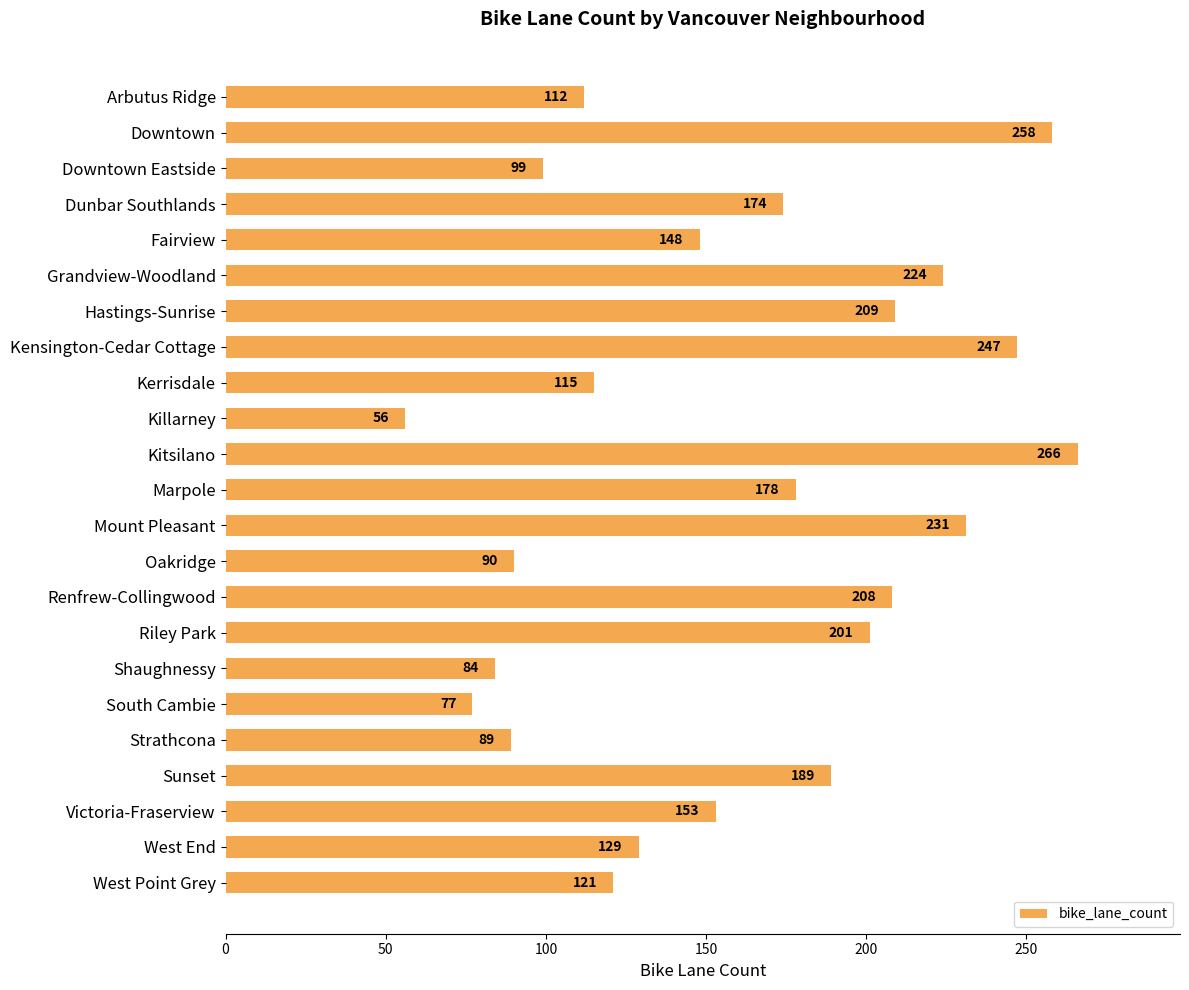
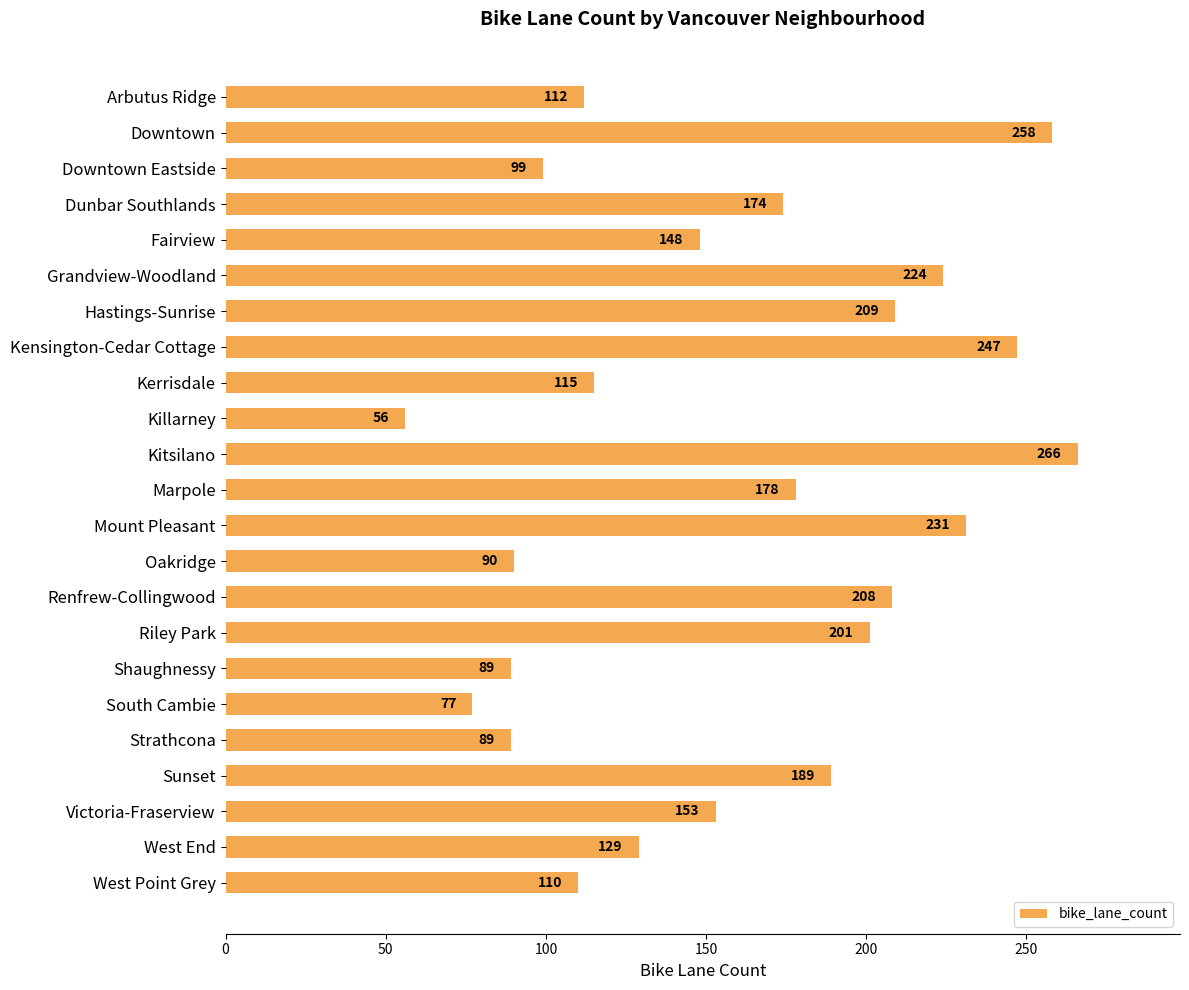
  {
    "Arbutus Ridge": 112,
    "Downtown": 258,
    "Downtown Eastside": 99,
    "Dunbar Southlands": 174,
    "Fairview": 148,
    "Grandview-Woodland": 224,
    "Hastings-Sunrise": 209,
    "Kensington-Cedar Cottage": 247,
    "Kerrisdale": 115,
    "Killarney": 56,
    "Kitsilano": 266,
    "Marpole": 178,
    "Mount Pleasant": 231,
    "Oakridge": 90,
    "Renfrew-Collingwood": 208,
    "Riley Park": 201,
-   "Shaughnessy": 84,
+   "Shaughnessy": 89,
    "South Cambie": 77,
    "Strathcona": 89,
    "Sunset": 189,
    "Victoria-Fraserview": 153,
    "West End": 129,
-   "West Point Grey": 121
+   "West Point Grey": 110
  }
